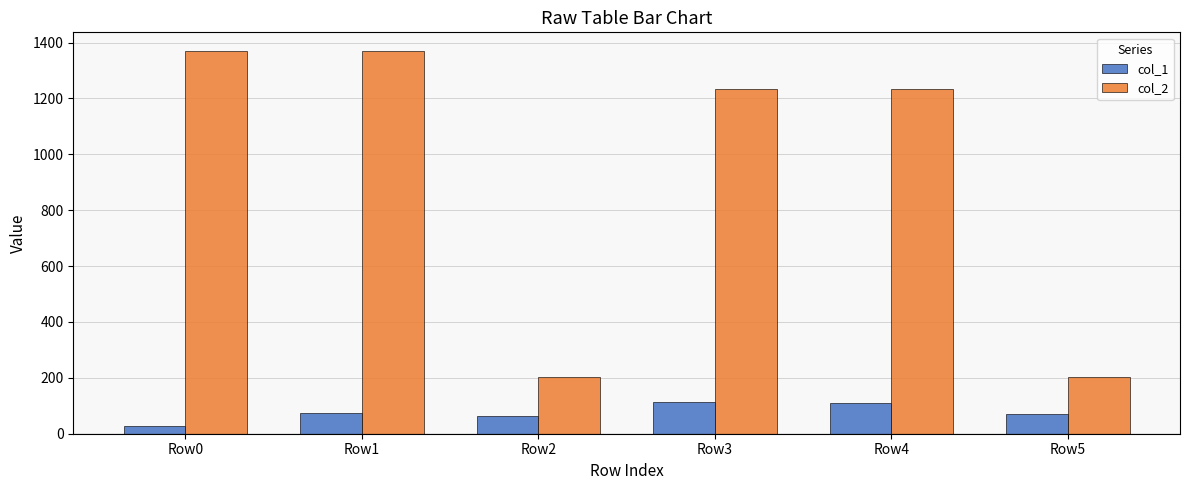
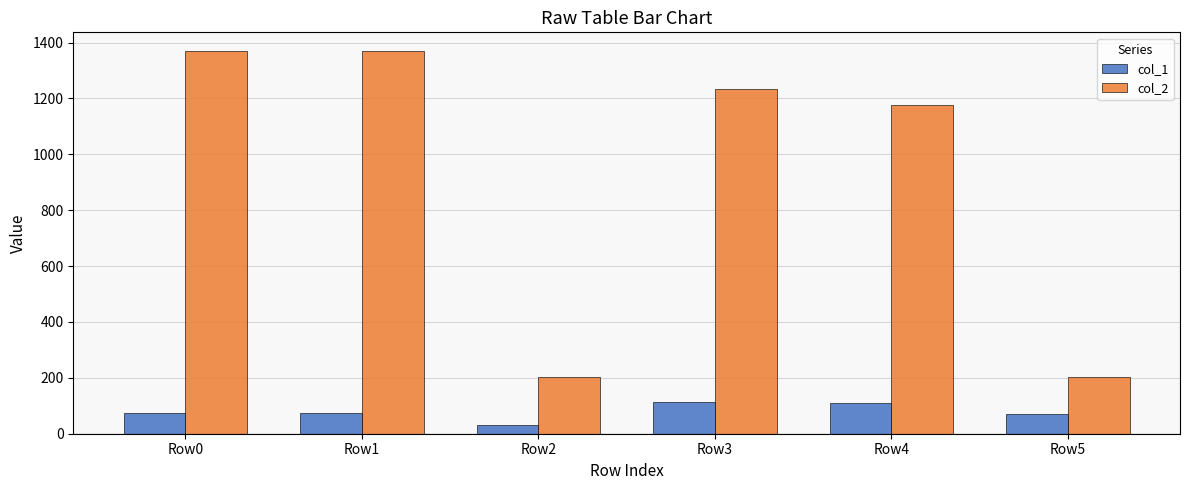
  {
    "col_1": {
-     "Row0": 30,
+     "Row0": 70,
      "Row1": 80,
-     "Row2": 60,
+     "Row2": 30,
      "Row3": 110,
      "Row4": 110,
      "Row5": 70
    },
    "col_2": {
      "Row0": 1370,
      "Row1": 1370,
      "Row2": 200,
      "Row3": 1230,
-     "Row4": 1230,
+     "Row4": 1180,
      "Row5": 200
    }
  }
